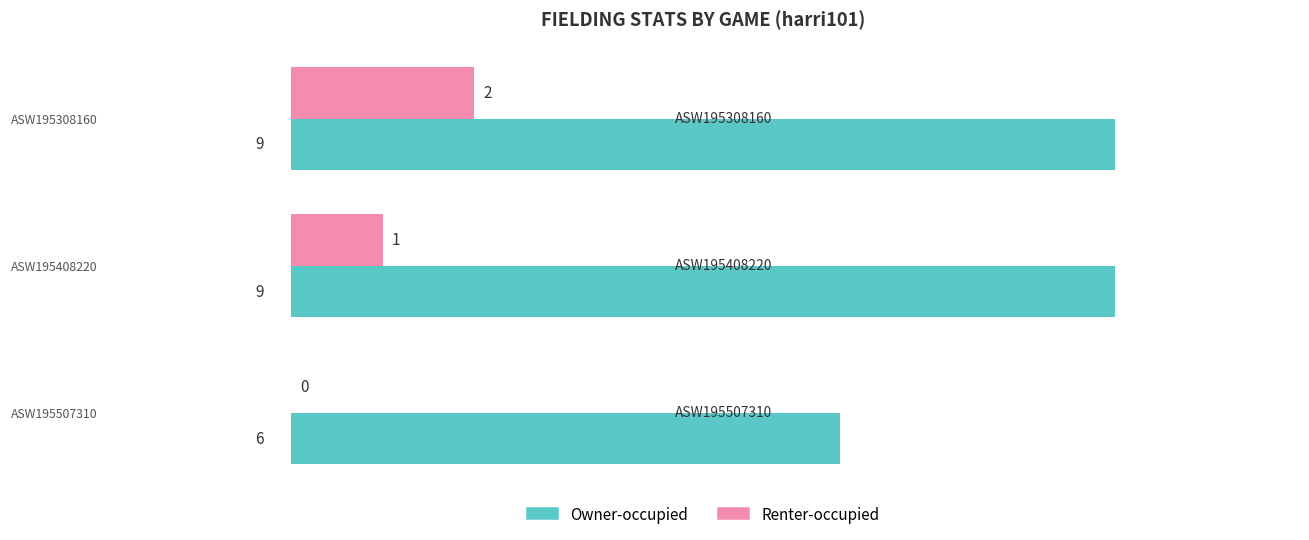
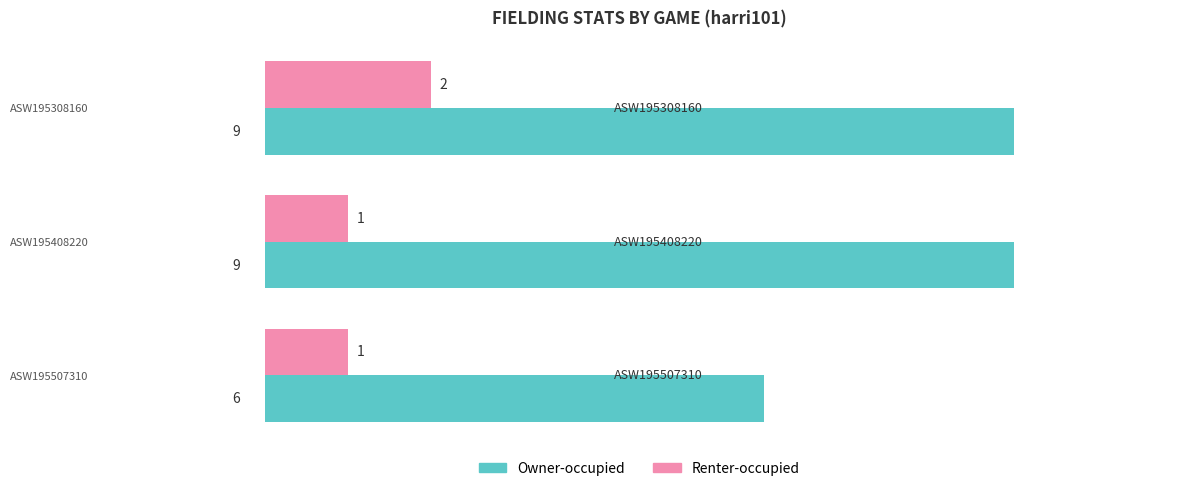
  {
    "Renter-occupied": {
      "ASW195308160": 2,
      "ASW195408220": 1,
-     "ASW195507310": 0
+     "ASW195507310": 1
    }
  }
